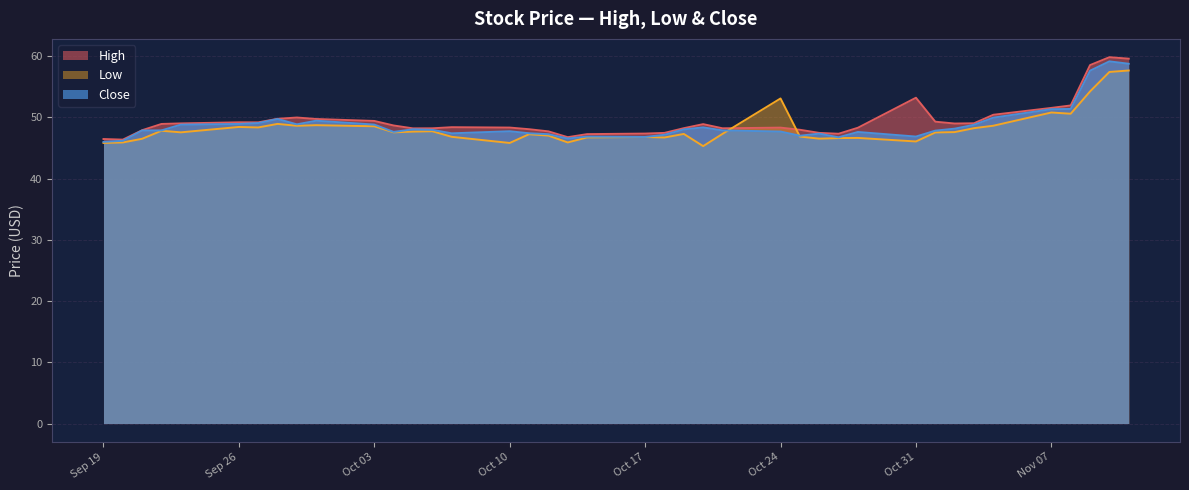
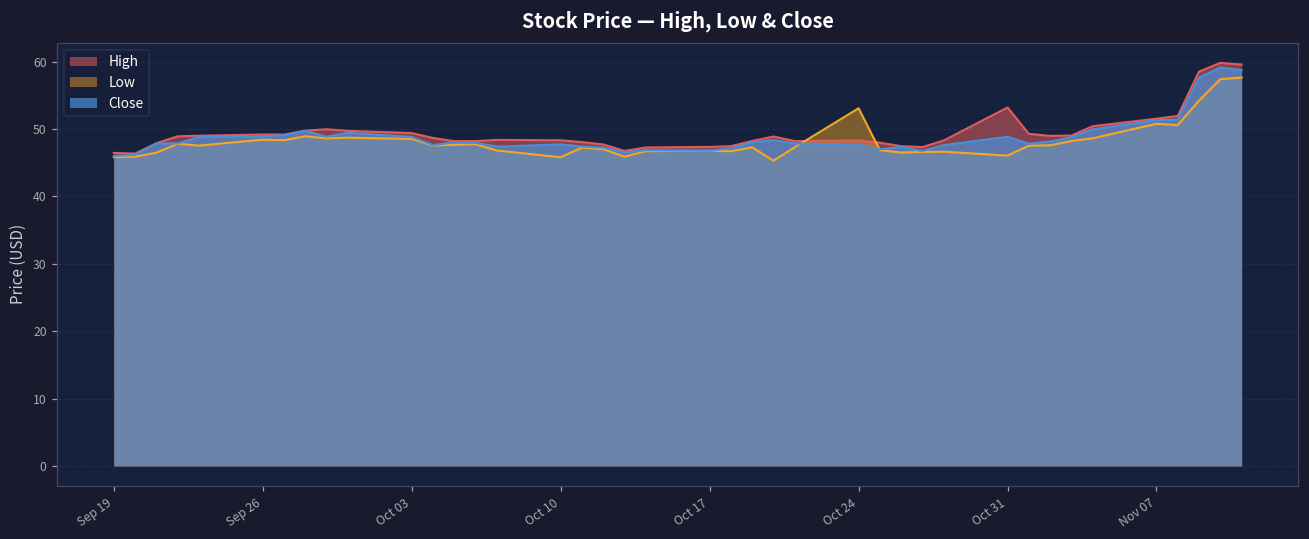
  {
    "High": {
      "Sep 19": 46,
      "Oct 03": 49,
      "Oct 10": 48,
      "Oct 17": 47,
      "Oct 24": 48,
      "Oct 31": 53
    },
    "Low": {
      "Sep 26": 48,
      "Oct 10": 46,
      "Oct 24": 53,
      "Oct 31": 46,
      "Nov 07": 51
    },
    "Close": {
      "Oct 10": 48,
      "Oct 24": 48,
-     "Oct 31": 47
+     "Oct 31": 49
    }
  }
